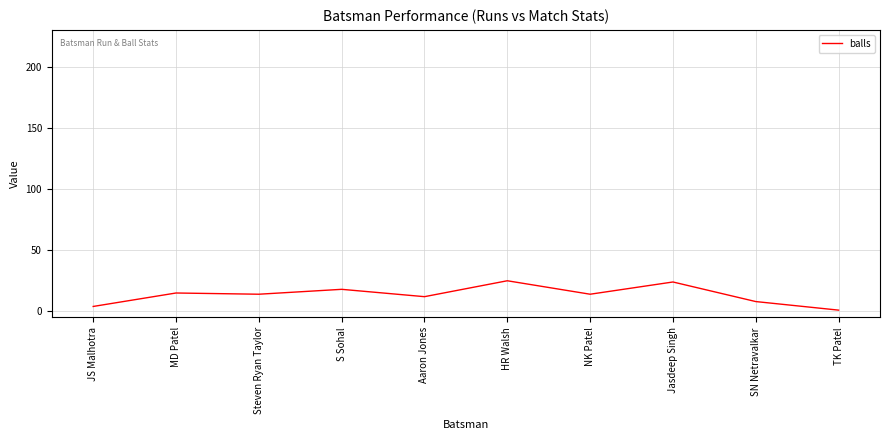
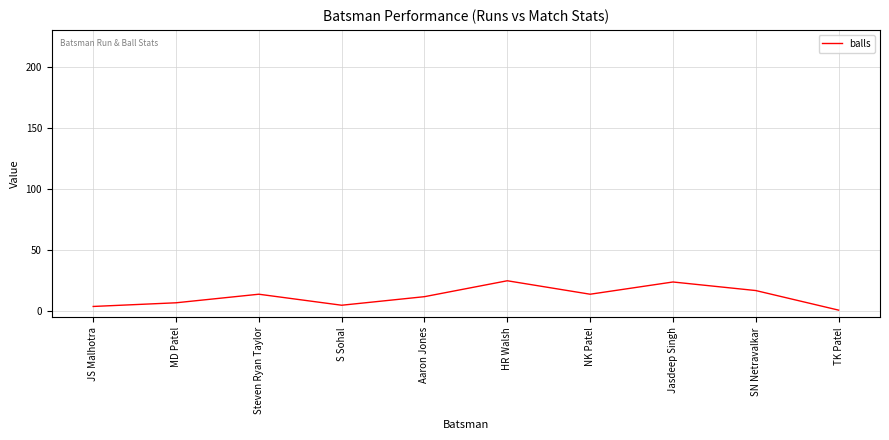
  {
    "JS Malhotra": 4,
-   "MD Patel": 15,
+   "MD Patel": 7,
    "Steven Ryan Taylor": 14,
-   "S Sohal": 18,
+   "S Sohal": 5,
    "Aaron Jones": 12,
    "HR Walsh": 25,
    "NK Patel": 14,
    "Jasdeep Singh": 24,
-   "SN Netravalkar": 8,
+   "SN Netravalkar": 17,
    "TK Patel": 1
  }
